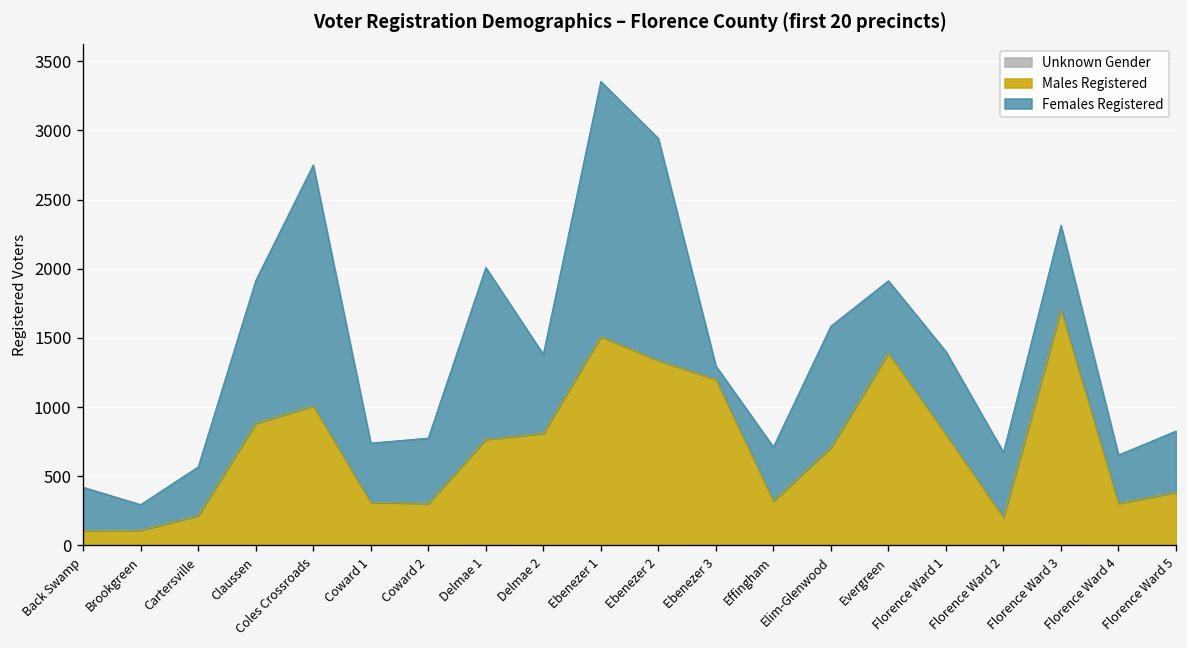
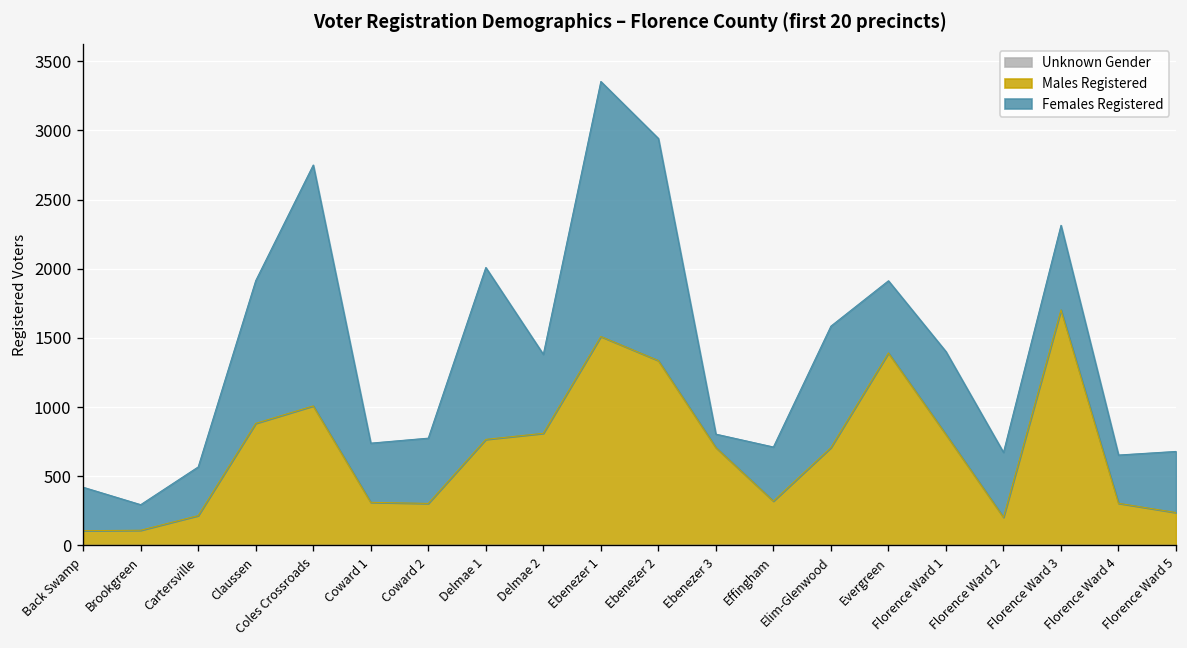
  {
    "Unknown Gender": {
      "Back Swamp": 0,
      "Brookgreen": 0,
      "Cartersville": 0,
      "Claussen": 0,
      "Coles Crossroads": 0,
      "Coward 1": 0,
      "Coward 2": 0,
      "Delmae 1": 0,
      "Delmae 2": 0,
      "Ebenezer 1": 0,
      "Ebenezer 2": 0,
      "Ebenezer 3": 0,
      "Effingham": 0,
      "Elim-Glenwood": 0,
      "Evergreen": 0,
      "Florence Ward 1": 0,
      "Florence Ward 2": 0,
      "Florence Ward 3": 0,
      "Florence Ward 4": 0,
      "Florence Ward 5": 0
    },
    "Males Registered": {
      "Back Swamp": 110,
      "Brookgreen": 110,
      "Cartersville": 220,
      "Claussen": 880,
      "Coles Crossroads": 1010,
      "Coward 1": 310,
      "Coward 2": 300,
      "Delmae 1": 770,
      "Delmae 2": 810,
      "Ebenezer 1": 1510,
      "Ebenezer 2": 1340,
-     "Ebenezer 3": 1200,
+     "Ebenezer 3": 710,
      "Effingham": 320,
      "Elim-Glenwood": 710,
      "Evergreen": 1390,
      "Florence Ward 1": 800,
      "Florence Ward 2": 200,
      "Florence Ward 3": 1700,
      "Florence Ward 4": 300,
-     "Florence Ward 5": 380
+     "Florence Ward 5": 240
    },
    "Females Registered": {
      "Back Swamp": 310,
      "Brookgreen": 190,
      "Cartersville": 350,
      "Claussen": 1030,
      "Coles Crossroads": 1740,
      "Coward 1": 430,
      "Coward 2": 470,
      "Delmae 1": 1240,
      "Delmae 2": 570,
      "Ebenezer 1": 1840,
      "Ebenezer 2": 1610,
      "Ebenezer 3": 100,
      "Effingham": 390,
      "Elim-Glenwood": 880,
      "Evergreen": 520,
      "Florence Ward 1": 600,
      "Florence Ward 2": 470,
      "Florence Ward 3": 610,
      "Florence Ward 4": 350,
      "Florence Ward 5": 440
    }
  }
